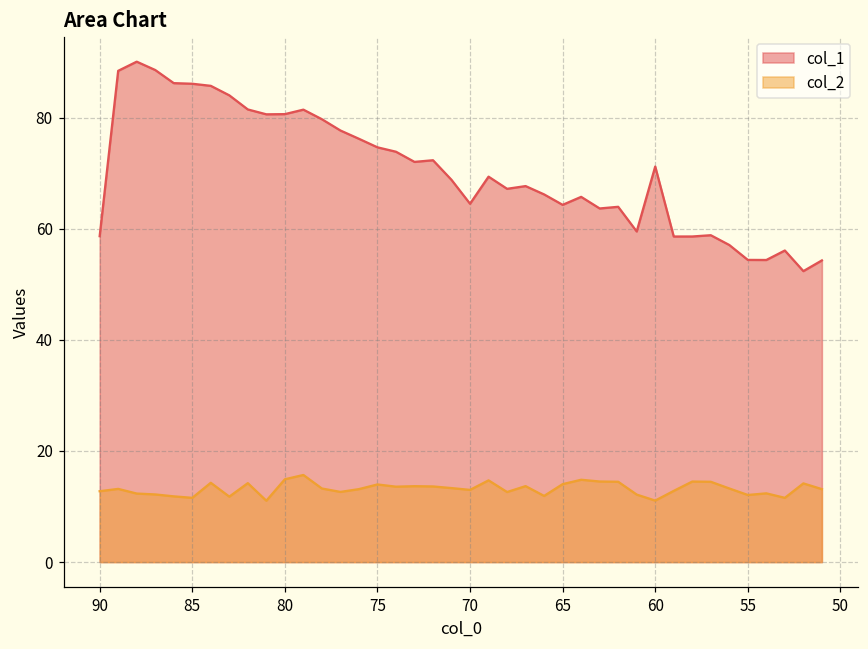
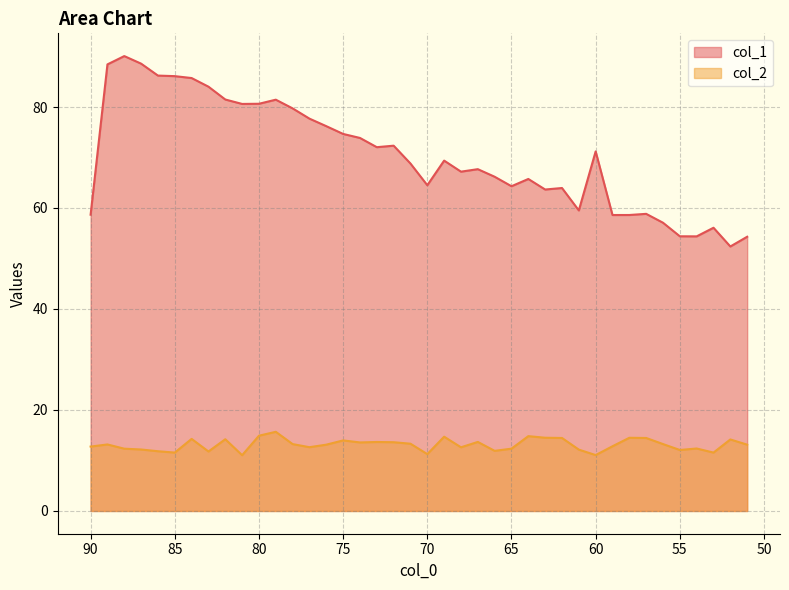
  {
    "col_1": {
      "90": 59,
      "85": 86,
      "80": 81,
      "75": 75,
      "70": 65,
      "65": 64,
      "60": 71,
      "55": 54
    },
    "col_2": {
      "90": 13,
      "85": 12,
      "80": 15,
      "75": 14,
-     "70": 13,
-     "65": 14,
+     "70": 11,
+     "65": 12,
      "60": 11,
      "55": 12
    }
  }
